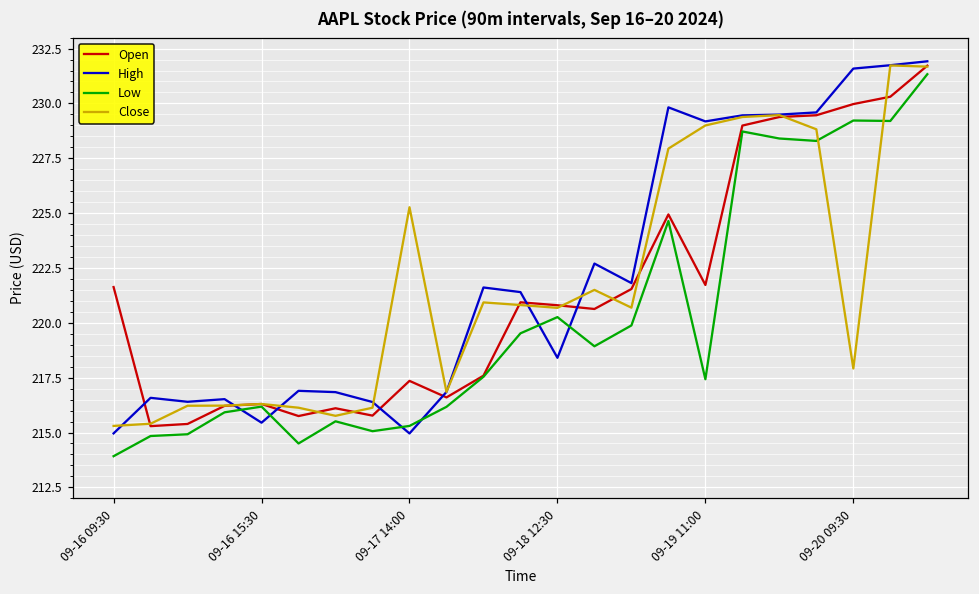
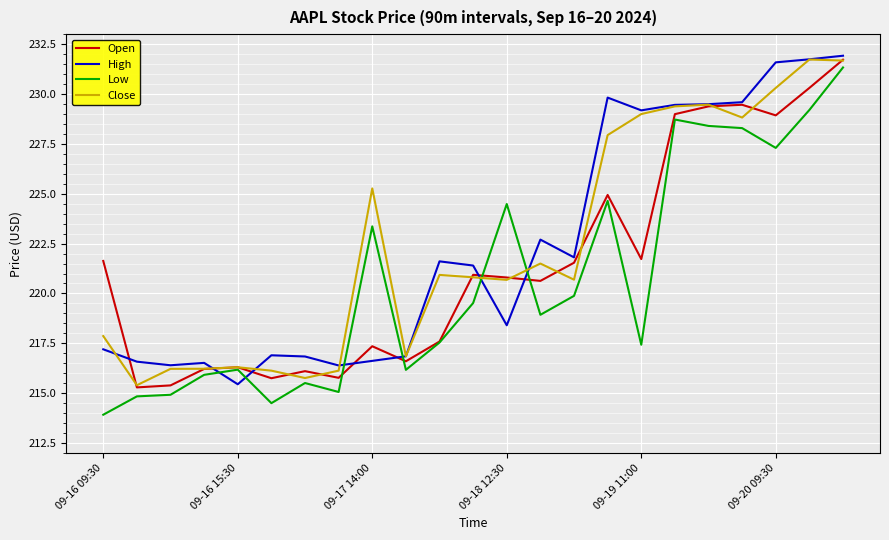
  {
    "Open": {
      "09-16 09:30": 221.6,
      "09-17 14:00": 217.4,
      "09-19 11:00": 221.7,
-     "09-20 09:30": 230.0
+     "09-20 09:30": 228.9
    },
    "High": {
-     "09-16 09:30": 215.0,
+     "09-16 09:30": 217.2,
      "09-16 15:30": 215.4,
-     "09-17 14:00": 215.0,
+     "09-17 14:00": 216.6,
      "09-18 12:30": 218.4,
      "09-19 11:00": 229.2,
      "09-20 09:30": 231.6
    },
    "Low": {
      "09-16 09:30": 213.9,
-     "09-17 14:00": 215.3,
-     "09-18 12:30": 220.3,
+     "09-17 14:00": 223.4,
+     "09-18 12:30": 224.5,
      "09-19 11:00": 217.4,
-     "09-20 09:30": 229.2
+     "09-20 09:30": 227.3
    },
    "Close": {
-     "09-16 09:30": 215.3,
+     "09-16 09:30": 217.9,
      "09-17 14:00": 225.3,
      "09-19 11:00": 229.0,
-     "09-20 09:30": 217.9
+     "09-20 09:30": 230.3
    }
  }
